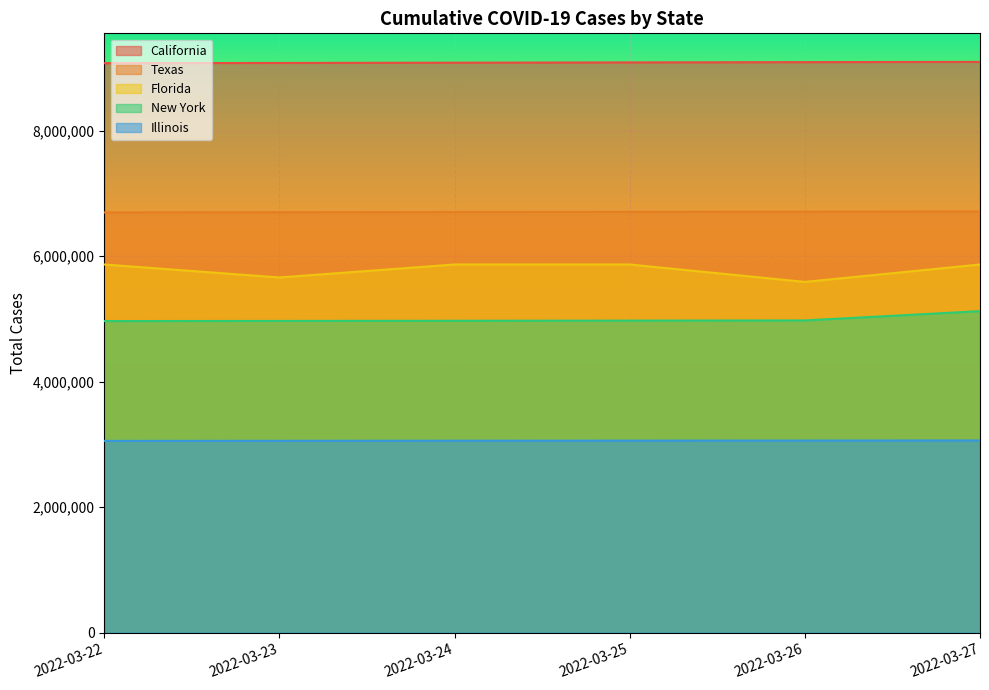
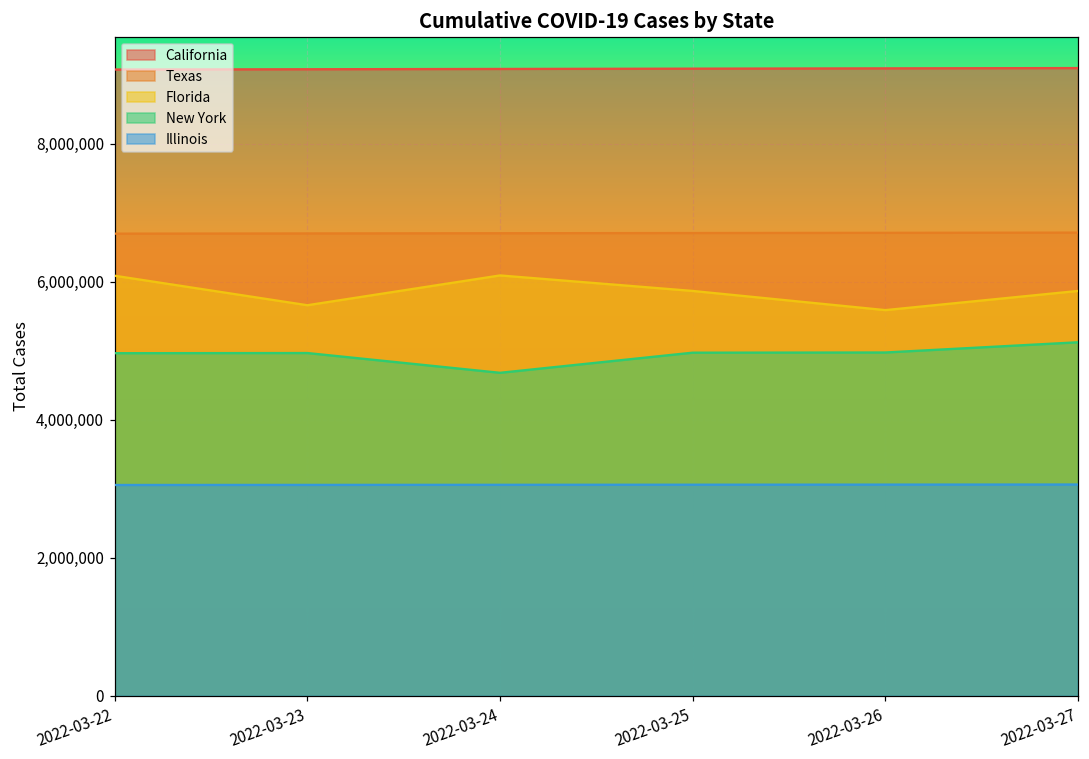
  {
    "Florida": {
-     "2022-03-22": "5,900,000",
+     "2022-03-22": "6,100,000",
      "2022-03-23": "5,700,000",
-     "2022-03-24": "5,900,000",
+     "2022-03-24": "6,100,000",
      "2022-03-25": "5,900,000",
      "2022-03-26": "5,600,000",
      "2022-03-27": "5,900,000"
    },
    "New York": {
      "2022-03-22": "5,000,000",
      "2022-03-23": "5,000,000",
-     "2022-03-24": "5,000,000",
+     "2022-03-24": "4,700,000",
      "2022-03-25": "5,000,000",
      "2022-03-26": "5,000,000",
      "2022-03-27": "5,100,000"
    },
    "Illinois": {
      "2022-03-22": "3,100,000",
      "2022-03-23": "3,100,000",
      "2022-03-24": "3,100,000",
      "2022-03-25": "3,100,000",
      "2022-03-26": "3,100,000",
      "2022-03-27": "3,100,000"
    }
  }
